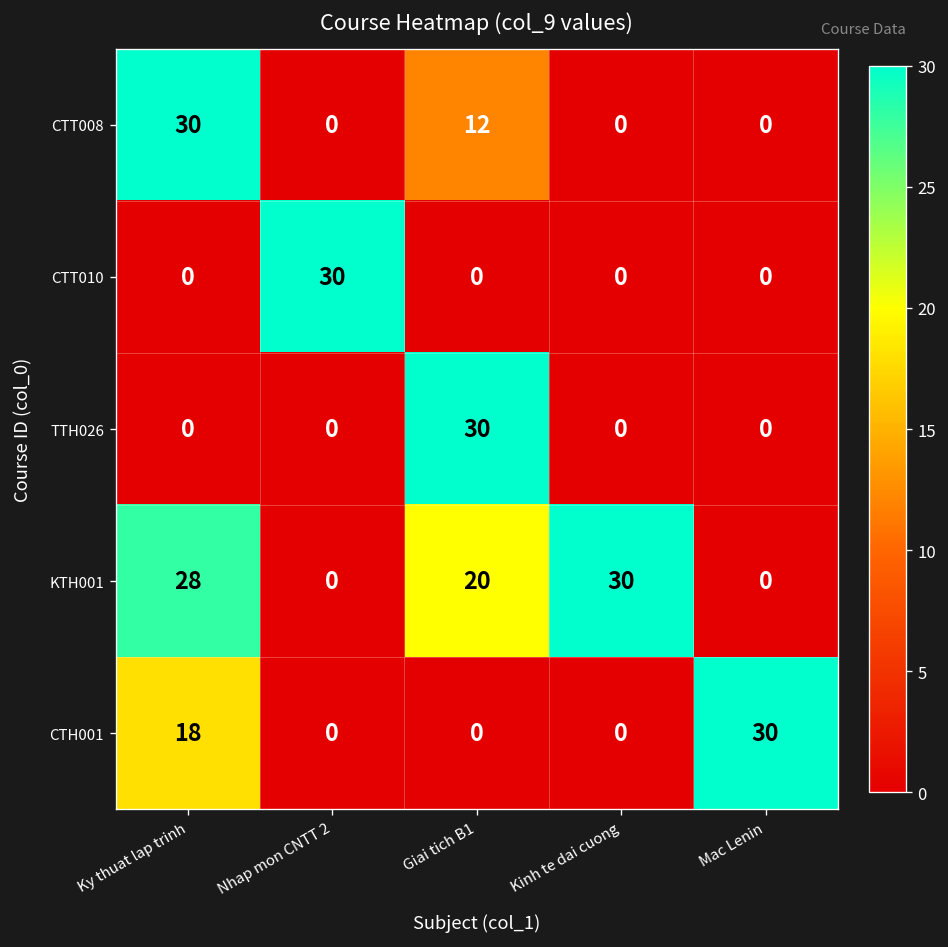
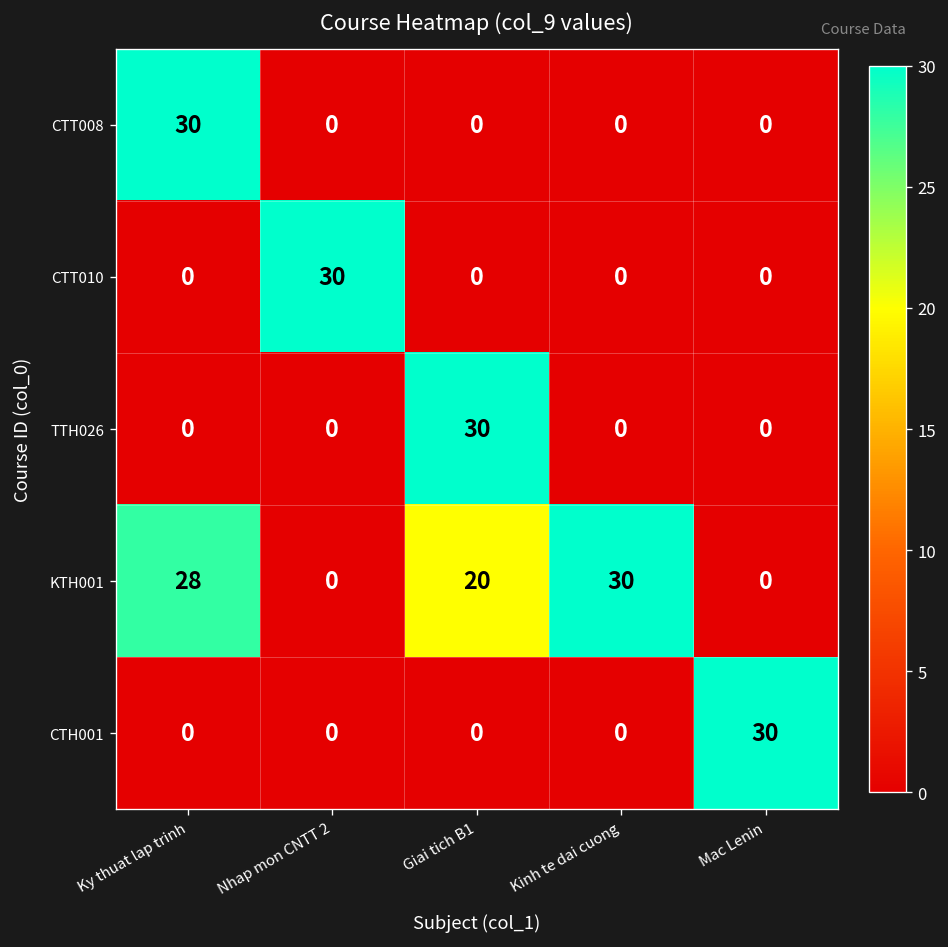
  {
    "CTT008": {
      "Ky thuat lap trinh": 30,
      "Nhap mon CNTT 2": 0,
-     "Giai tich B1": 12,
+     "Giai tich B1": 0,
      "Kinh te dai cuong": 0,
      "Mac Lenin": 0
    },
    "CTT010": {
      "Ky thuat lap trinh": 0,
      "Nhap mon CNTT 2": 30,
      "Giai tich B1": 0,
      "Kinh te dai cuong": 0,
      "Mac Lenin": 0
    },
    "TTH026": {
      "Ky thuat lap trinh": 0,
      "Nhap mon CNTT 2": 0,
      "Giai tich B1": 30,
      "Kinh te dai cuong": 0,
      "Mac Lenin": 0
    },
    "KTH001": {
      "Ky thuat lap trinh": 28,
      "Nhap mon CNTT 2": 0,
      "Giai tich B1": 20,
      "Kinh te dai cuong": 30,
      "Mac Lenin": 0
    },
    "CTH001": {
-     "Ky thuat lap trinh": 18,
+     "Ky thuat lap trinh": 0,
      "Nhap mon CNTT 2": 0,
      "Giai tich B1": 0,
      "Kinh te dai cuong": 0,
      "Mac Lenin": 30
    }
  }
